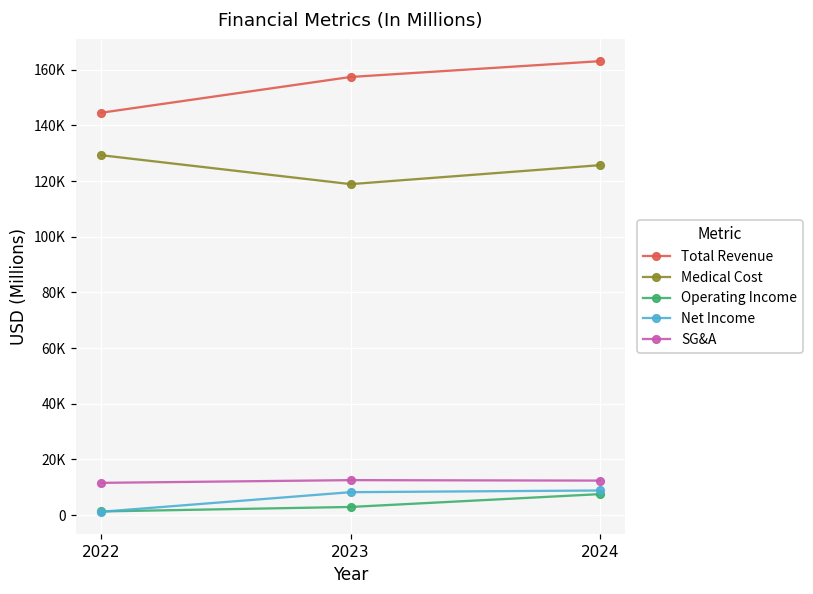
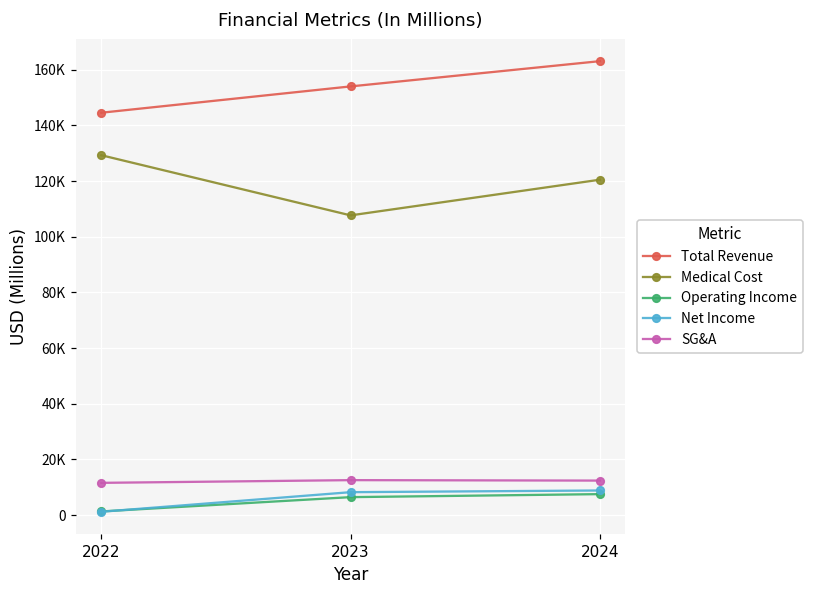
  {
    "Total Revenue": {
      "2022": 145000,
-     "2023": 157000,
+     "2023": 154000,
      "2024": 163000
    },
    "Medical Cost": {
      "2022": 129000,
-     "2023": 119000,
-     "2024": 126000
+     "2023": 108000,
+     "2024": 120000
    },
    "Operating Income": {
-     "2023": 3000,
+     "2023": 6000,
      "2024": 8000
    },
    "Net Income": {
      "2023": 8000,
      "2024": 9000
    },
    "SG&A": {
      "2022": 12000,
      "2023": 13000,
      "2024": 12000
    }
  }
